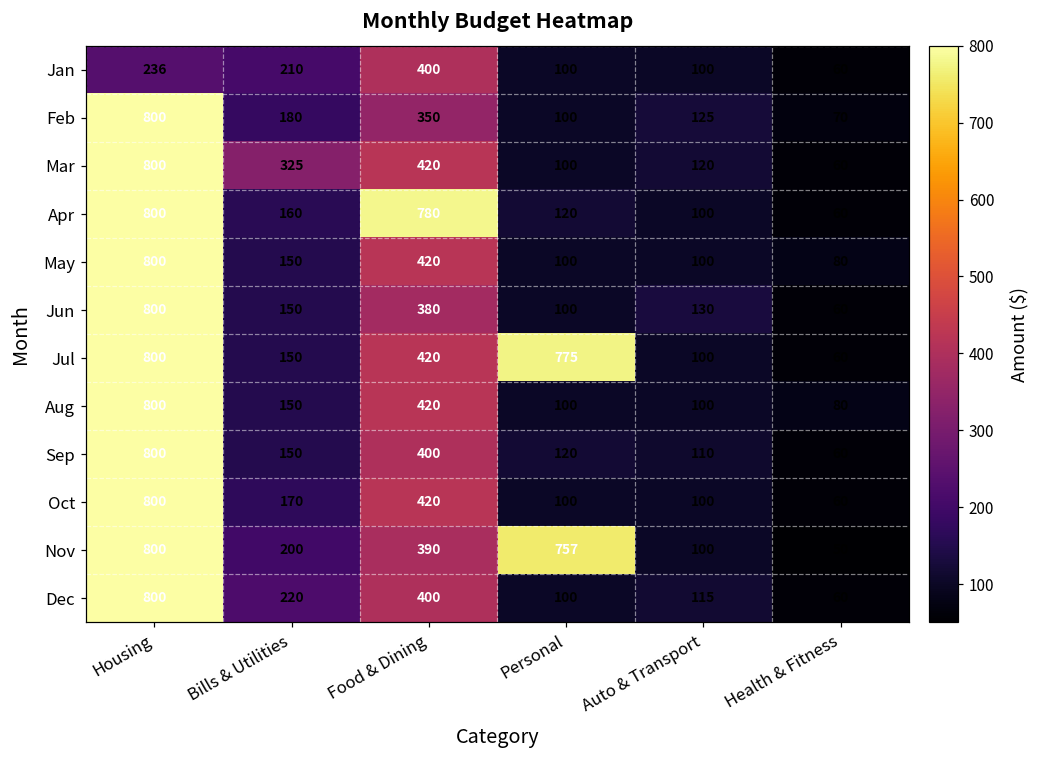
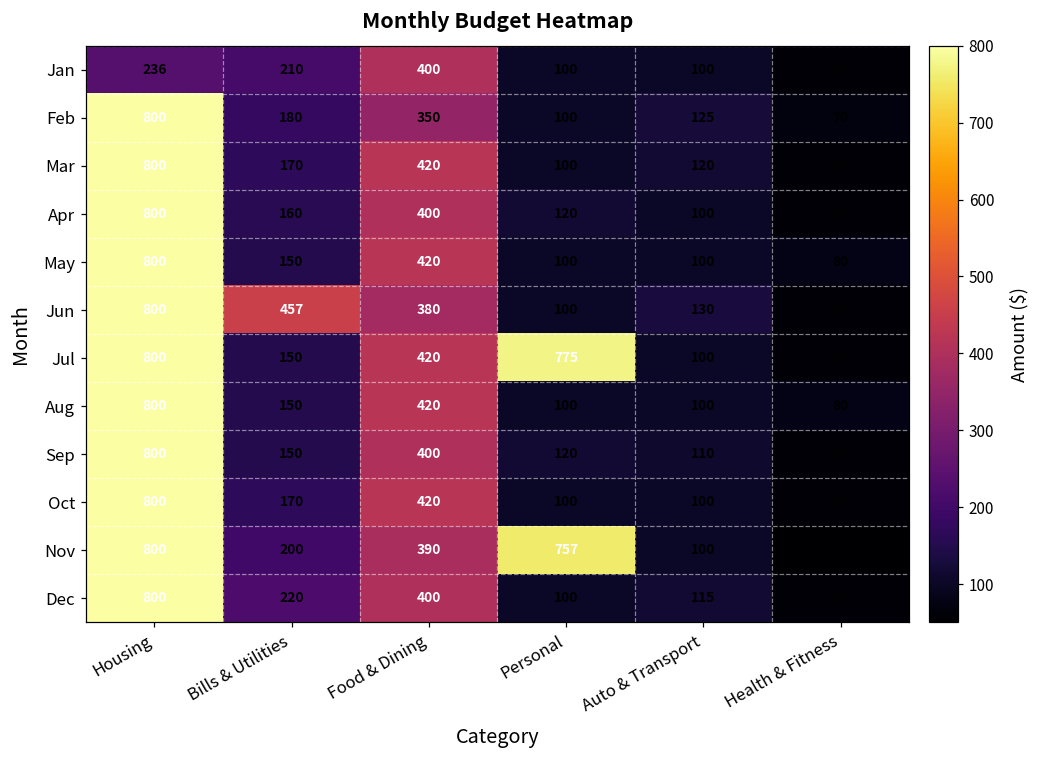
  {
    "Jan": {
      "Housing": 236,
      "Bills & Utilities": 210,
      "Food & Dining": 400
    },
    "Feb": {
      "Housing": 800,
      "Bills & Utilities": 180,
      "Food & Dining": 350,
      "Auto & Transport": 125
    },
    "Mar": {
      "Housing": 800,
-     "Bills & Utilities": 325,
+     "Bills & Utilities": 170,
      "Food & Dining": 420,
      "Auto & Transport": 120
    },
    "Apr": {
      "Housing": 800,
      "Bills & Utilities": 160,
-     "Food & Dining": 780,
+     "Food & Dining": 400,
      "Personal": 120
    },
    "May": {
      "Housing": 800,
      "Bills & Utilities": 150,
      "Food & Dining": 420
    },
    "Jun": {
      "Housing": 800,
-     "Bills & Utilities": 150,
+     "Bills & Utilities": 457,
      "Food & Dining": 380,
      "Auto & Transport": 130
    },
    "Jul": {
      "Housing": 800,
      "Bills & Utilities": 150,
      "Food & Dining": 420,
      "Personal": 775
    },
    "Aug": {
      "Housing": 800,
      "Bills & Utilities": 150,
      "Food & Dining": 420
    },
    "Sep": {
      "Housing": 800,
      "Bills & Utilities": 150,
      "Food & Dining": 400,
      "Personal": 120
    },
    "Oct": {
      "Housing": 800,
      "Bills & Utilities": 170,
      "Food & Dining": 420
    },
    "Nov": {
      "Housing": 800,
      "Bills & Utilities": 200,
      "Food & Dining": 390,
      "Personal": 757
    },
    "Dec": {
      "Housing": 800,
      "Bills & Utilities": 220,
      "Food & Dining": 400,
      "Auto & Transport": 115
    }
  }
